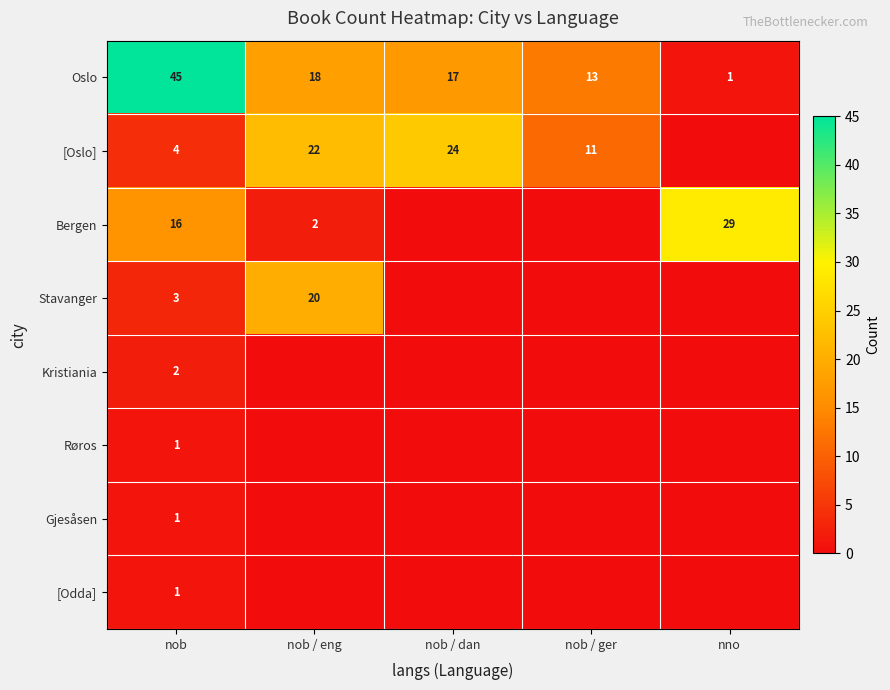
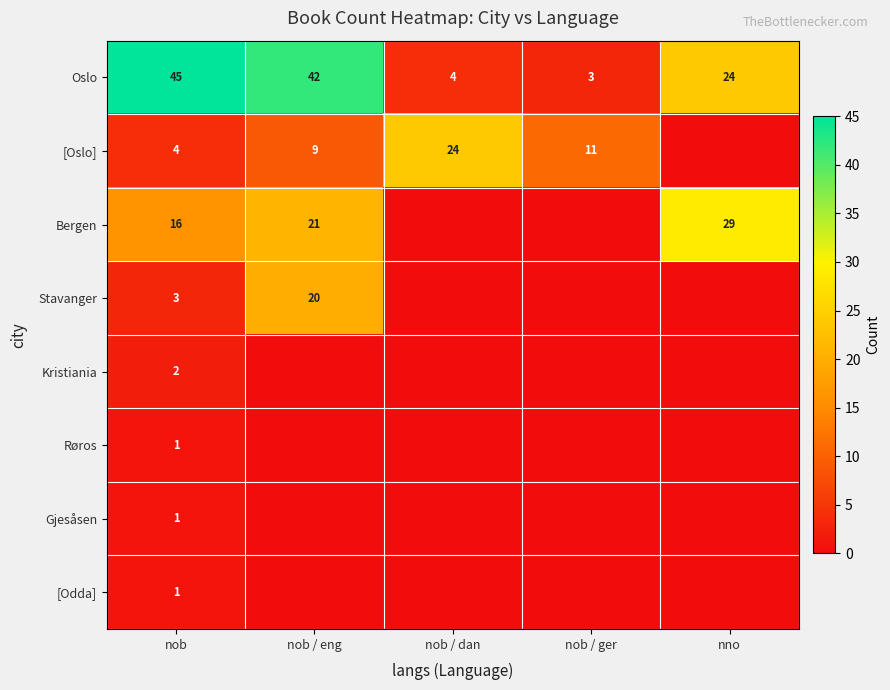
  {
    "Oslo": {
      "nob": 45,
-     "nob / eng": 18,
-     "nob / dan": 17,
-     "nob / ger": 13,
-     "nno": 1
+     "nob / eng": 42,
+     "nob / dan": 4,
+     "nob / ger": 3,
+     "nno": 24
    },
    "[Oslo]": {
      "nob": 4,
-     "nob / eng": 22,
+     "nob / eng": 9,
      "nob / dan": 24,
      "nob / ger": 11
    },
    "Bergen": {
      "nob": 16,
-     "nob / eng": 2,
+     "nob / eng": 21,
      "nno": 29
    },
    "Stavanger": {
      "nob": 3,
      "nob / eng": 20
    },
    "Kristiania": {
      "nob": 2
    },
    "Røros": {
      "nob": 1
    },
    "Gjesåsen": {
      "nob": 1
    },
    "[Odda]": {
      "nob": 1
    }
  }
